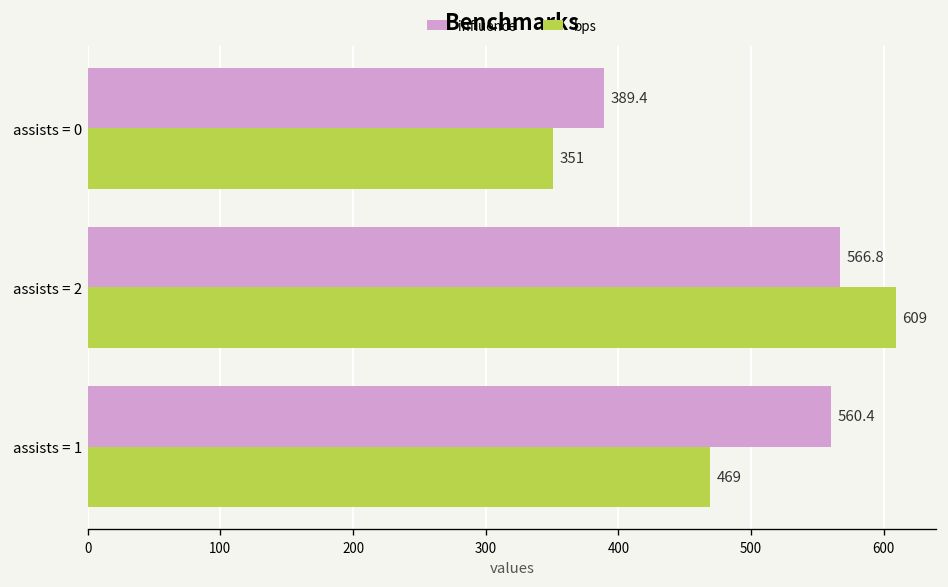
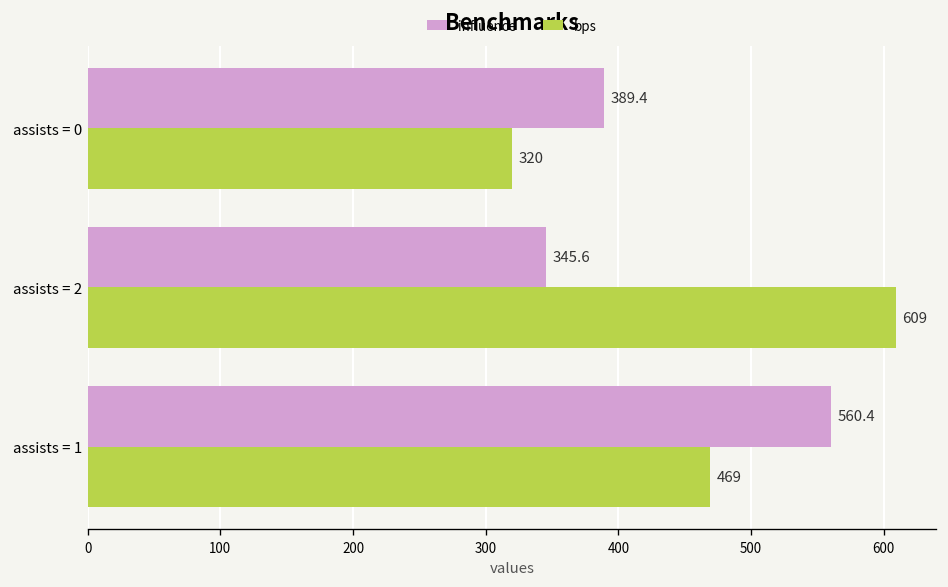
  {
    "influence": {
      "assists = 0": 389.4,
-     "assists = 2": 566.8,
+     "assists = 2": 345.6,
      "assists = 1": 560.4
    },
    "bps": {
-     "assists = 0": 351,
+     "assists = 0": 320,
      "assists = 2": 609,
      "assists = 1": 469
    }
  }
